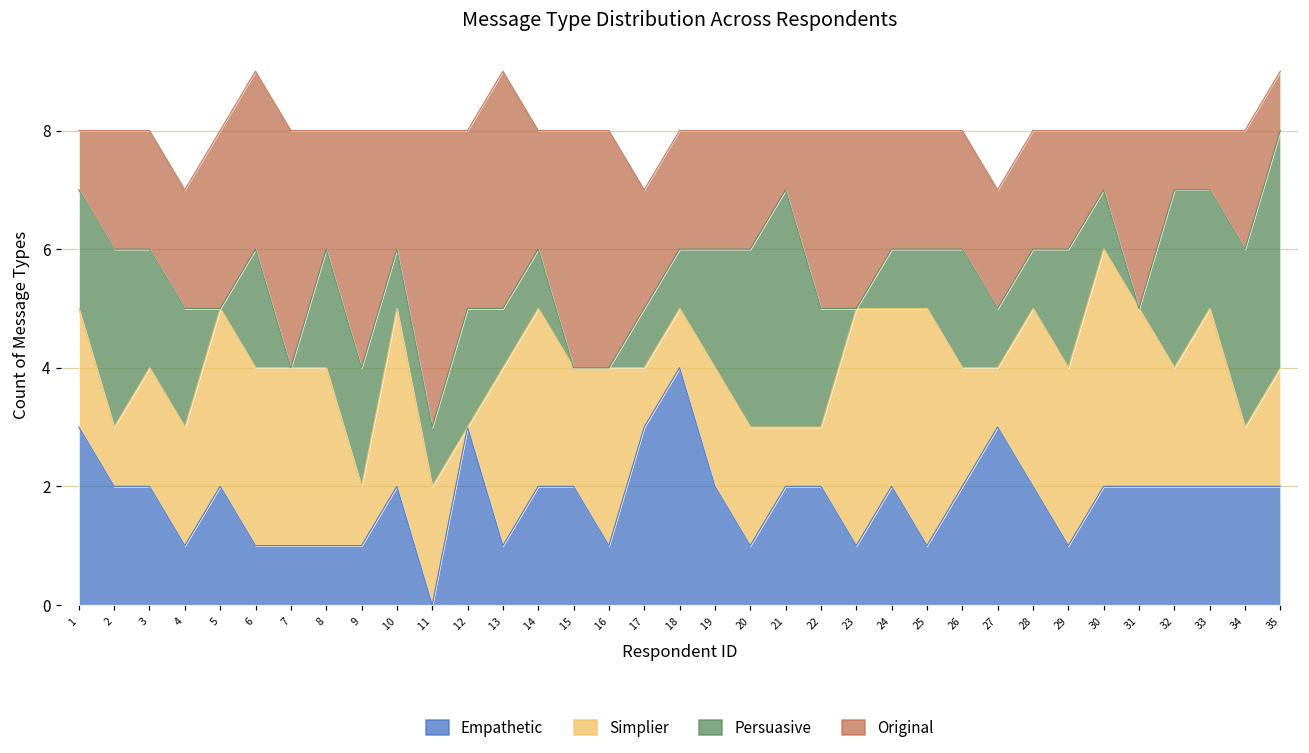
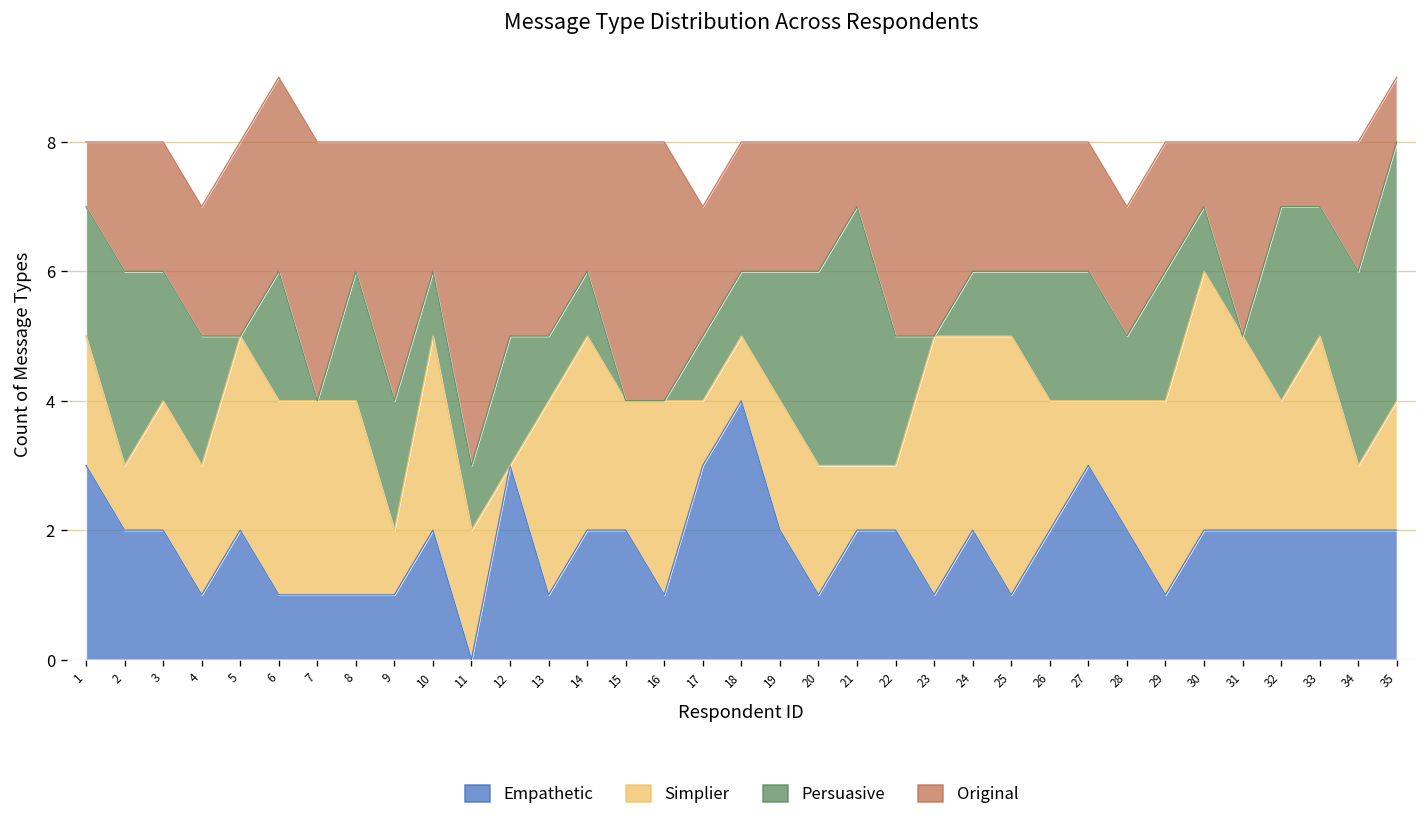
  {
    "Empathetic": {
      "1": 3,
      "2": 2,
      "3": 2,
      "4": 1,
      "5": 2,
      "6": 1,
      "7": 1,
      "8": 1,
      "9": 1,
      "10": 2,
      "11": 0,
      "13": 1,
      "14": 2,
      "15": 2,
      "16": 1,
      "17": 3,
      "18": 4,
      "19": 2,
      "20": 1,
      "21": 2,
      "22": 2,
      "23": 1,
      "24": 2,
      "25": 1,
      "26": 2,
      "27": 3,
      "28": 2,
      "29": 1,
      "30": 2,
      "31": 2,
      "32": 2,
      "33": 2,
      "34": 2,
      "35": 2
    },
    "Simplier": {
      "1": 2,
      "2": 1,
      "3": 2,
      "4": 2,
      "6": 3,
      "8": 3,
      "9": 1,
      "10": 3,
      "11": 2,
      "13": 3,
      "14": 3,
      "17": 1,
      "18": 1,
      "19": 2,
      "20": 2,
      "21": 1,
      "22": 1,
      "24": 3,
      "25": 4,
      "26": 2,
      "27": 1,
-     "28": 3,
+     "28": 2,
      "29": 3,
      "30": 4,
      "32": 2,
      "33": 3,
      "34": 1,
      "35": 2
    },
    "Persuasive": {
      "1": 2,
      "2": 3,
      "3": 2,
      "4": 2,
      "6": 2,
      "8": 2,
      "9": 2,
      "10": 1,
      "11": 1,
      "12": 2,
      "13": 1,
      "14": 1,
      "17": 1,
      "18": 1,
      "19": 2,
      "20": 3,
      "21": 4,
      "22": 2,
      "24": 1,
      "25": 1,
      "26": 2,
-     "27": 1,
+     "27": 2,
      "28": 1,
      "29": 2,
      "30": 1,
      "32": 3,
      "33": 2,
      "34": 3,
      "35": 4
    },
    "Original": {
      "1": 1,
      "2": 2,
      "3": 2,
      "4": 2,
      "5": 3,
      "6": 3,
      "7": 4,
      "8": 2,
      "9": 4,
      "10": 2,
      "11": 5,
      "12": 3,
-     "13": 4,
+     "13": 3,
      "14": 2,
      "15": 4,
      "16": 4,
      "17": 2,
      "18": 2,
      "19": 2,
      "20": 2,
      "21": 1,
      "22": 3,
      "23": 3,
      "24": 2,
      "25": 2,
      "26": 2,
      "27": 2,
      "28": 2,
      "29": 2,
      "30": 1,
      "31": 3,
      "32": 1,
      "33": 1,
      "34": 2,
      "35": 1
    }
  }
